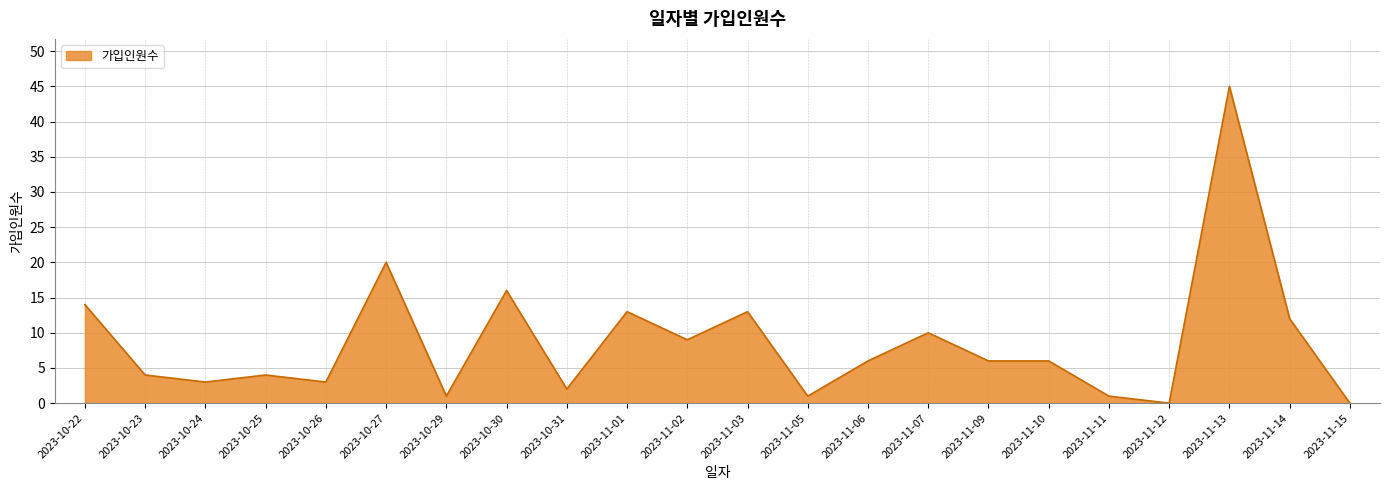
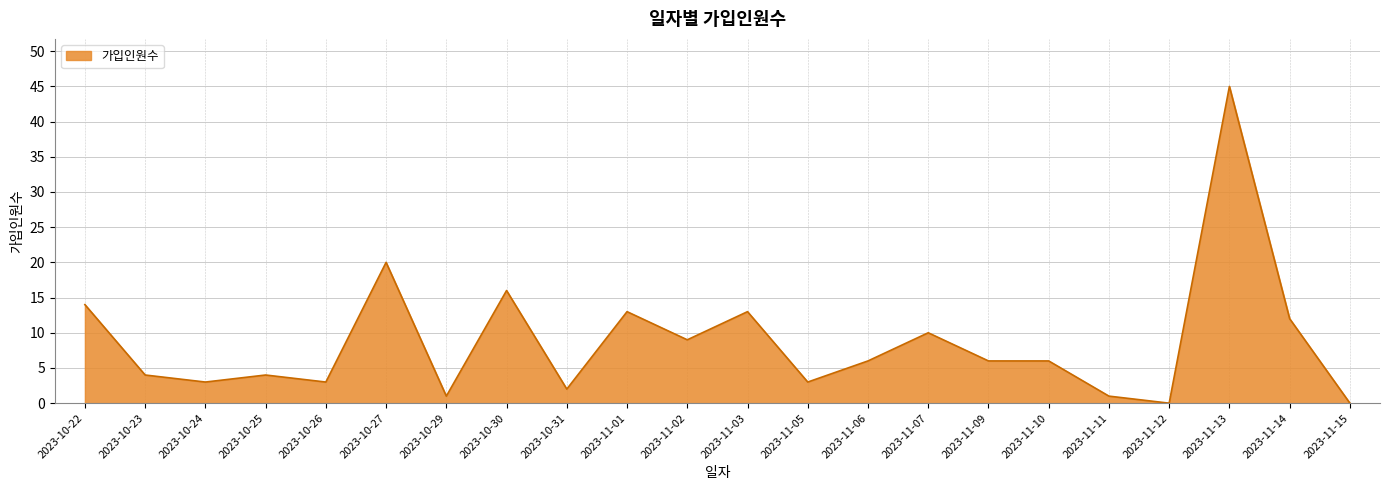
  {
    "2023-10-22": 14,
    "2023-10-23": 4,
    "2023-10-24": 3,
    "2023-10-25": 4,
    "2023-10-26": 3,
    "2023-10-27": 20,
    "2023-10-29": 1,
    "2023-10-30": 16,
    "2023-10-31": 2,
    "2023-11-01": 13,
    "2023-11-02": 9,
    "2023-11-03": 13,
-   "2023-11-05": 1,
+   "2023-11-05": 3,
    "2023-11-06": 6,
    "2023-11-07": 10,
    "2023-11-09": 6,
    "2023-11-10": 6,
    "2023-11-11": 1,
    "2023-11-12": 0,
    "2023-11-13": 45,
    "2023-11-14": 12,
    "2023-11-15": 0
  }
